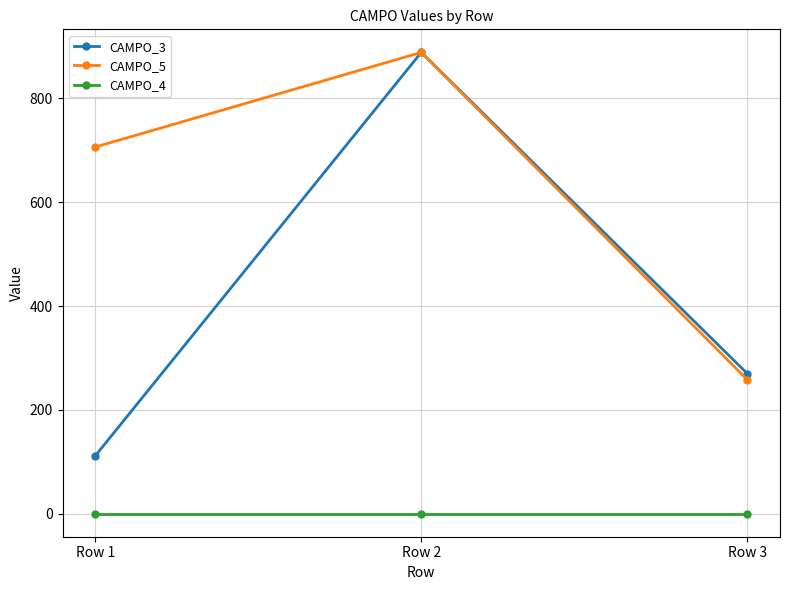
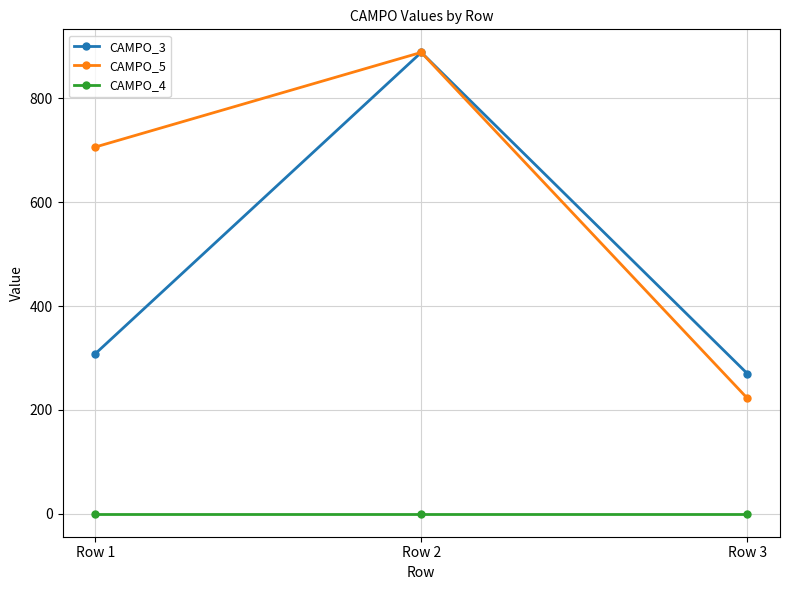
  {
    "CAMPO_3": {
-     "Row 1": 110,
+     "Row 1": 310,
      "Row 3": 270
    },
    "CAMPO_5": {
      "Row 1": 710,
-     "Row 3": 260
+     "Row 3": 220
    },
    "CAMPO_4": {
      "Row 1": 0,
      "Row 2": 0,
      "Row 3": 0
    }
  }
